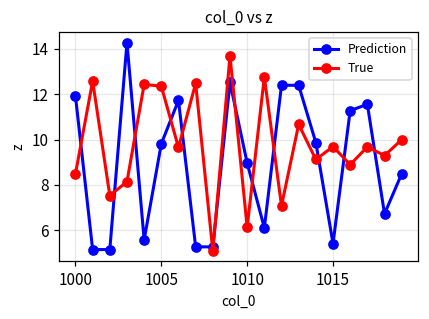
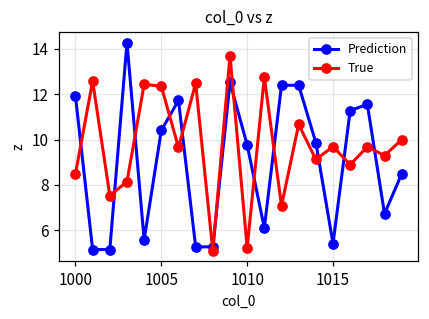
  {
    "Prediction": {
      "1000": 11.9,
-     "1005": 9.8,
-     "1010": 9.0,
+     "1005": 10.4,
+     "1010": 9.8,
      "1015": 5.4
    },
    "True": {
      "1000": 8.5,
      "1005": 12.4,
-     "1010": 6.1,
+     "1010": 5.2,
      "1015": 9.7
    }
  }
